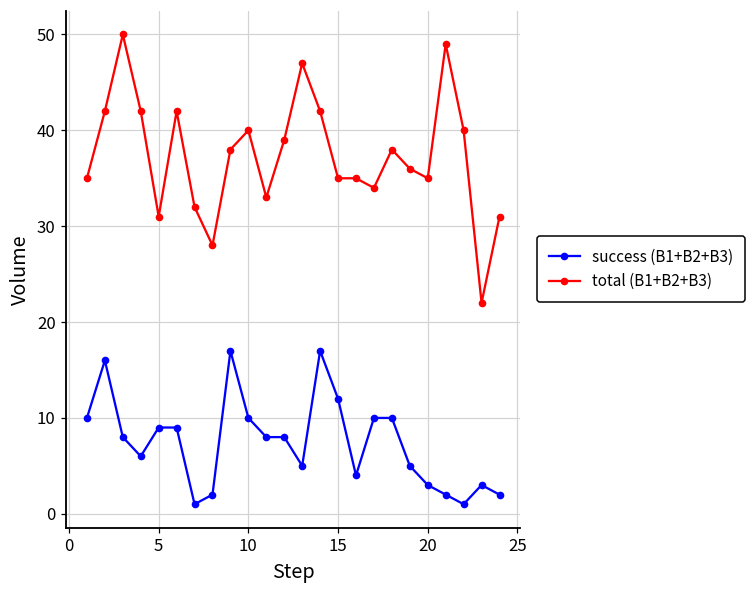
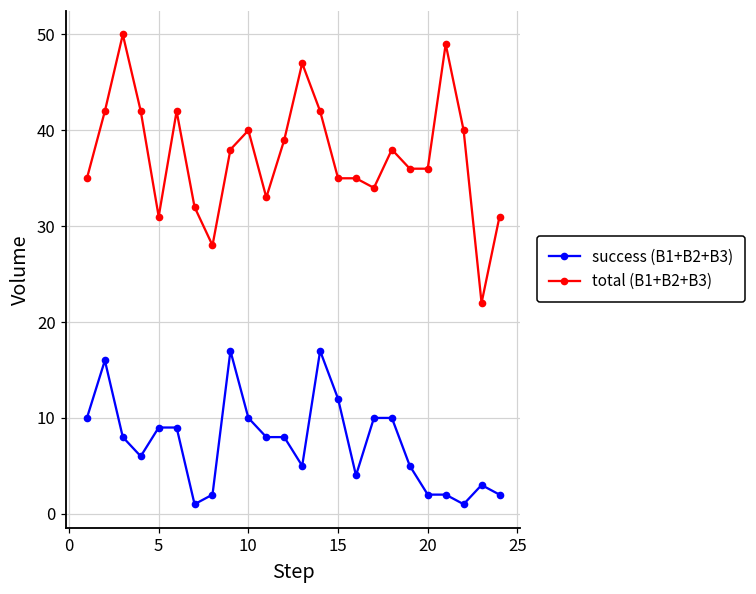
  {
    "success (B1+B2+B3)": {
      "5": 9,
      "10": 10,
      "15": 12,
-     "20": 3
+     "20": 2
    },
    "total (B1+B2+B3)": {
      "5": 31,
      "10": 40,
      "15": 35,
-     "20": 35
+     "20": 36
    }
  }
